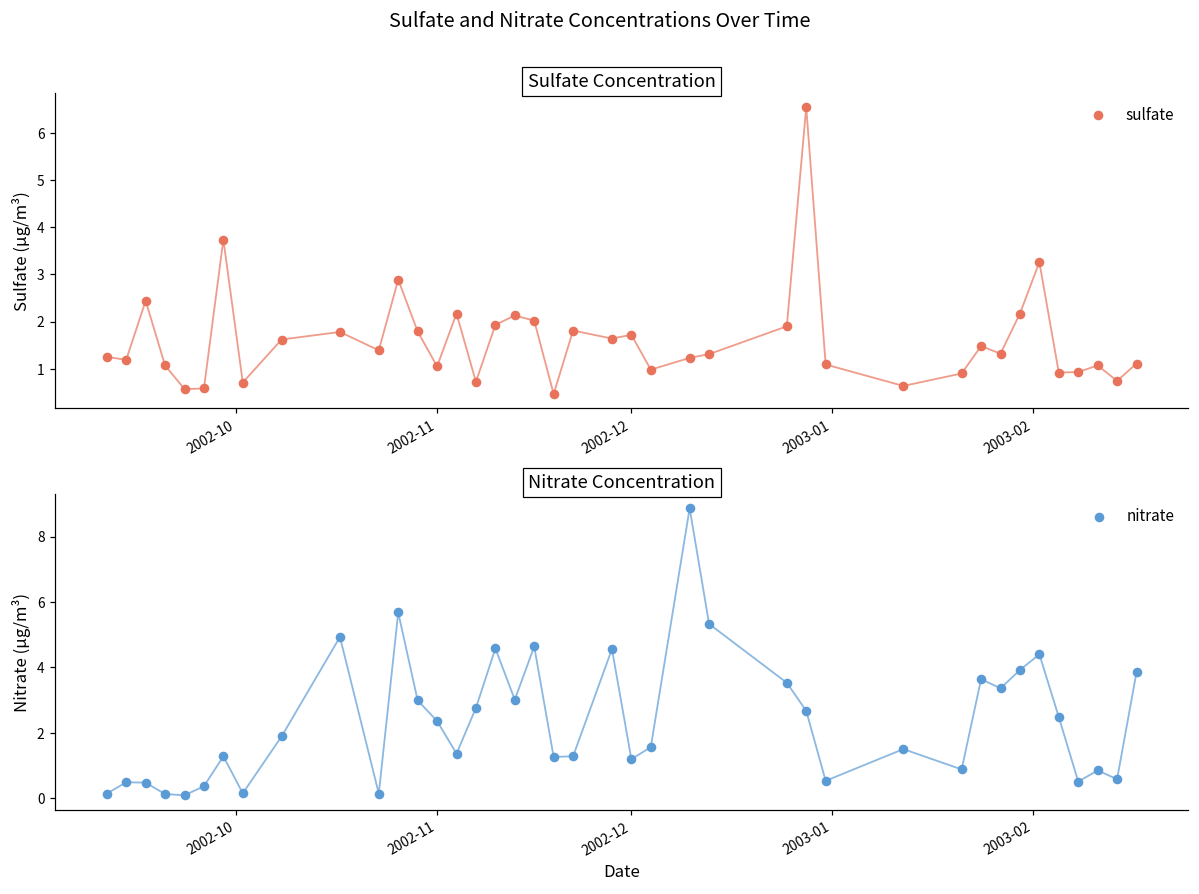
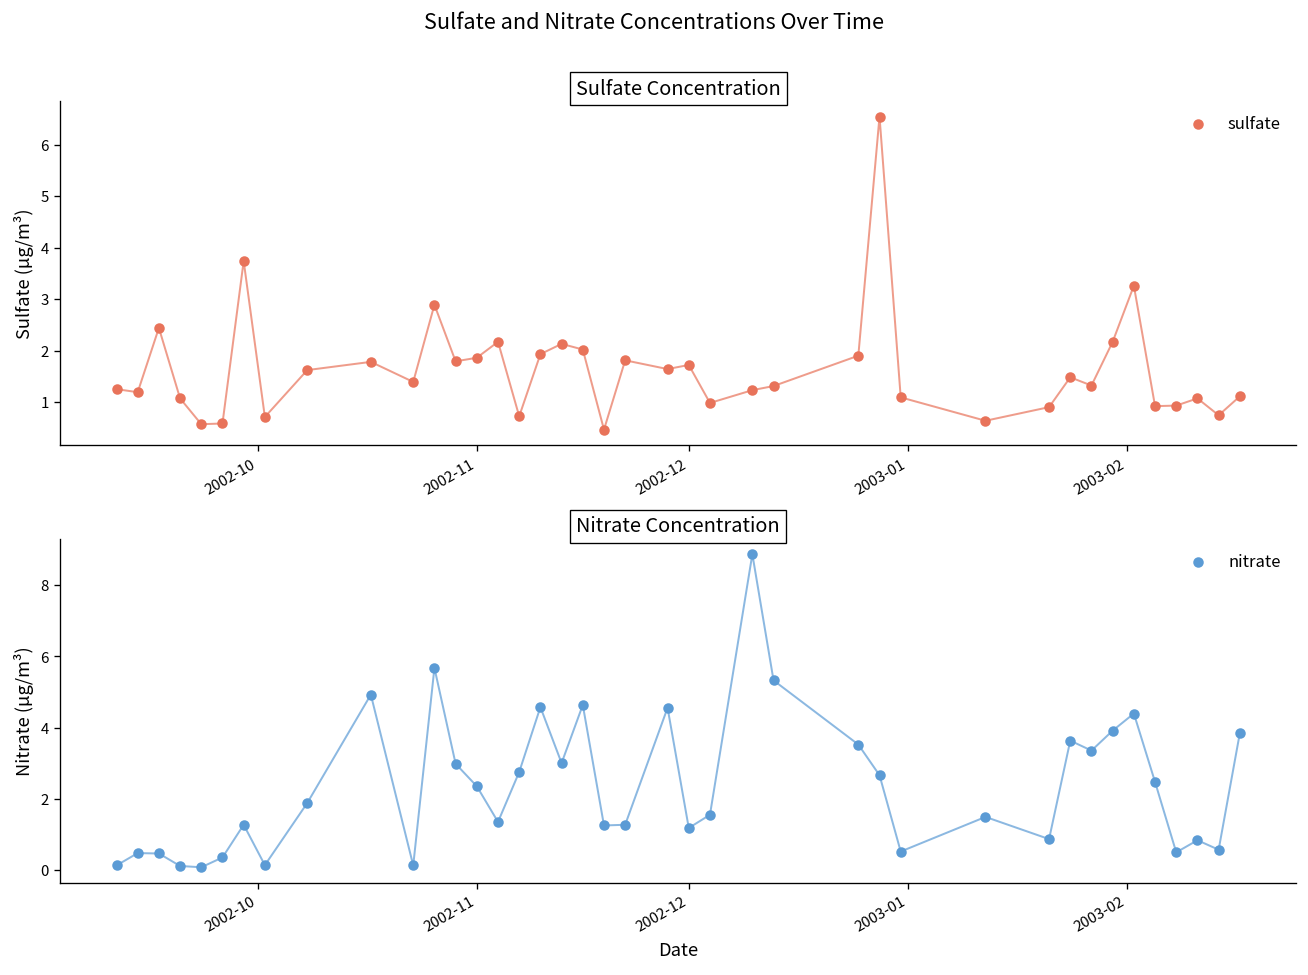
  {
    "Sulfate Concentration": {
-     "2002-11": 1.1,
+     "2002-11": 1.9,
      "2002-12": 1.7
    },
    "Nitrate Concentration": {
      "2002-11": 2.4,
      "2002-12": 1.2
    }
  }
